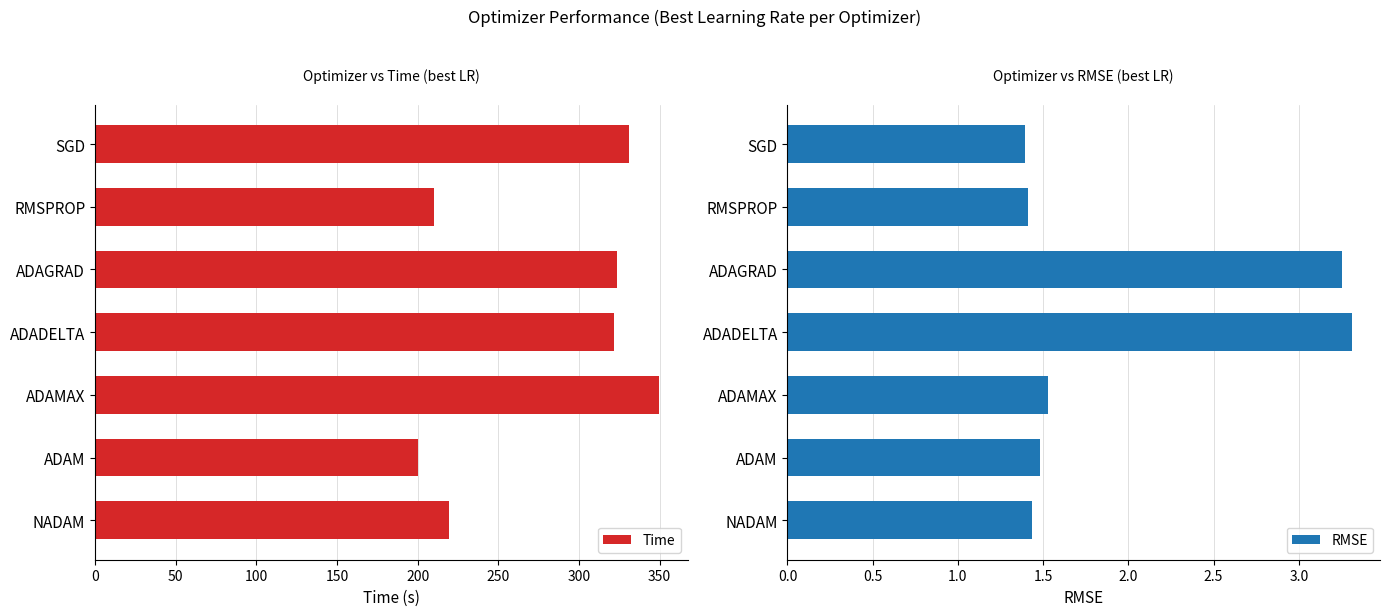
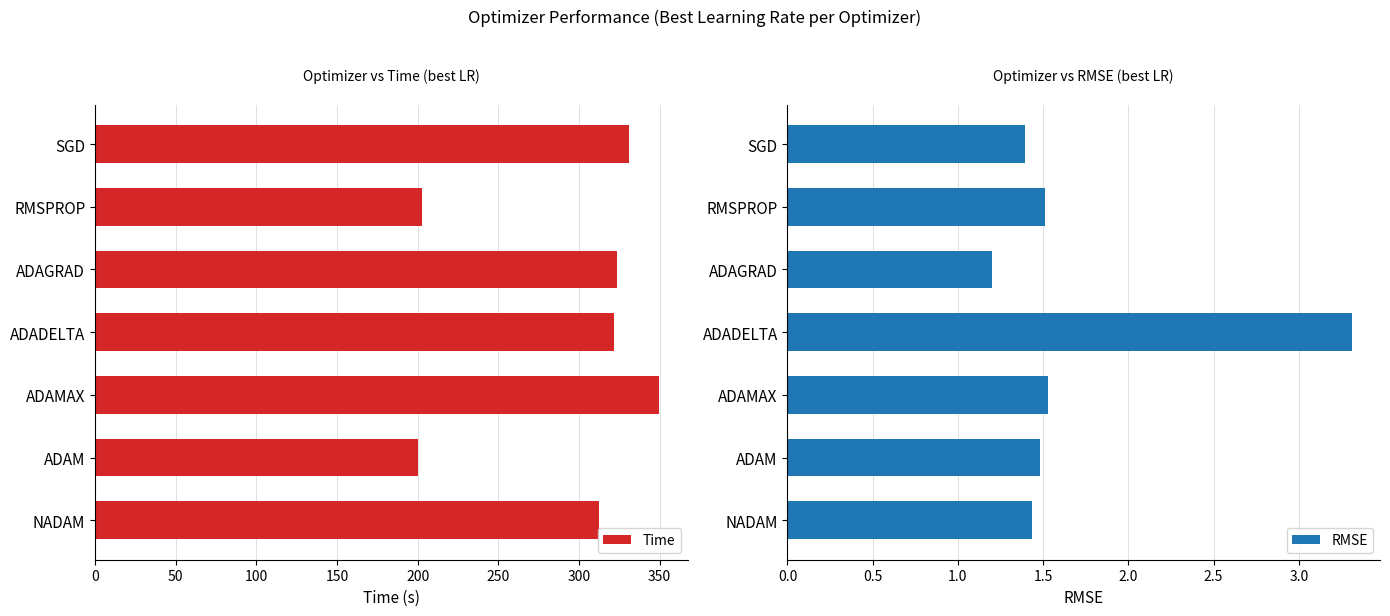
  {
    "Optimizer vs Time (best LR)": {
      "SGD": 331,
-     "RMSPROP": 210,
+     "RMSPROP": 203,
      "ADAGRAD": 324,
      "ADADELTA": 322,
      "ADAMAX": 350,
      "ADAM": 201,
-     "NADAM": 220
+     "NADAM": 312
    },
    "Optimizer vs RMSE (best LR)": {
      "SGD": 1.39,
-     "RMSPROP": 1.41,
-     "ADAGRAD": 3.26,
+     "RMSPROP": 1.51,
+     "ADAGRAD": 1.20,
      "ADADELTA": 3.31,
      "ADAMAX": 1.53,
      "ADAM": 1.48,
      "NADAM": 1.44
    }
  }
